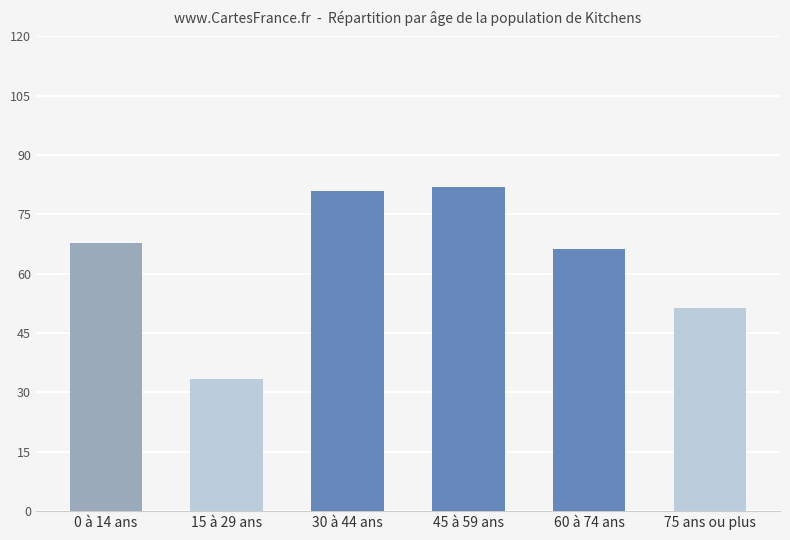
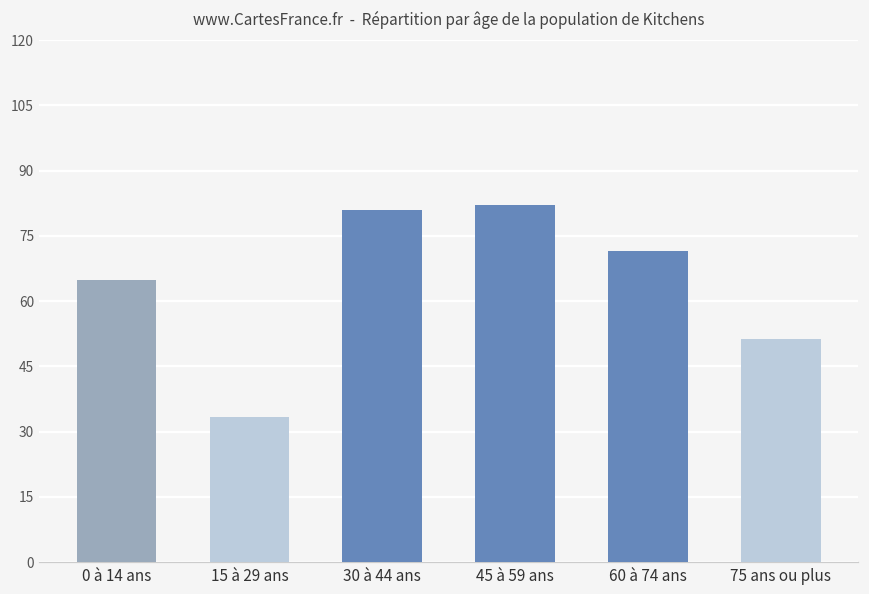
  {
-   "0 à 14 ans": 68,
+   "0 à 14 ans": 65,
    "15 à 29 ans": 33,
    "30 à 44 ans": 81,
    "45 à 59 ans": 82,
-   "60 à 74 ans": 66,
+   "60 à 74 ans": 71,
    "75 ans ou plus": 51
  }
